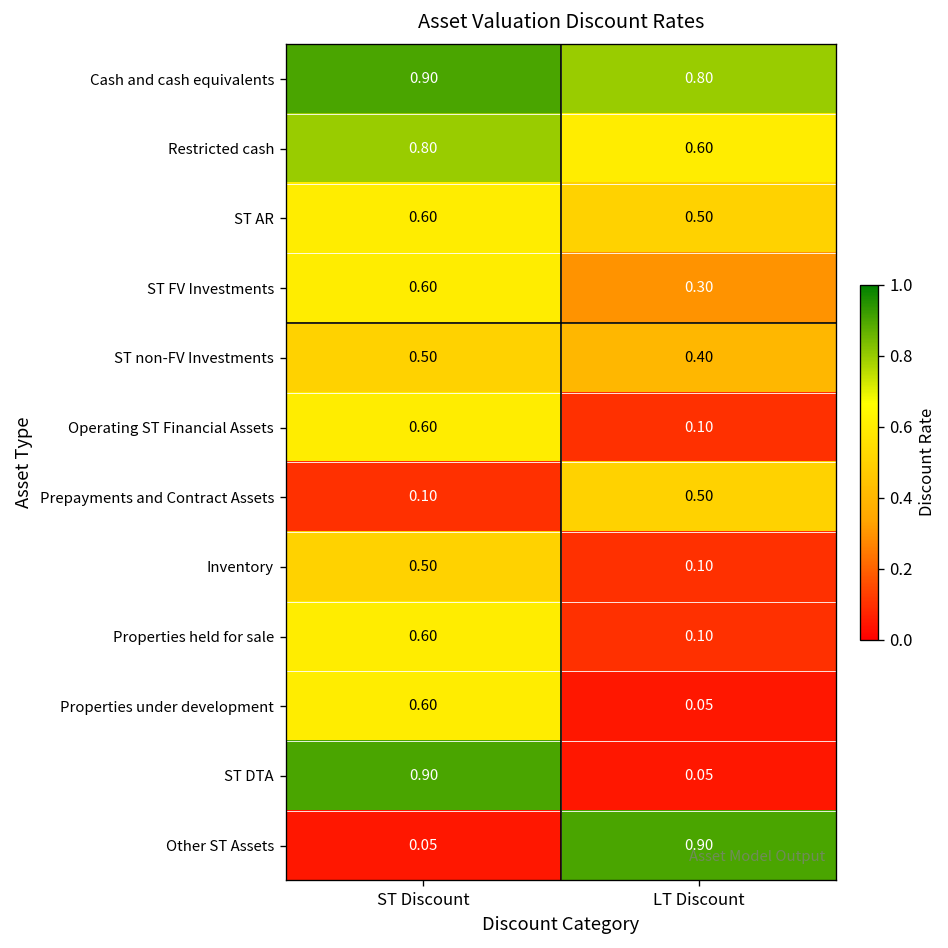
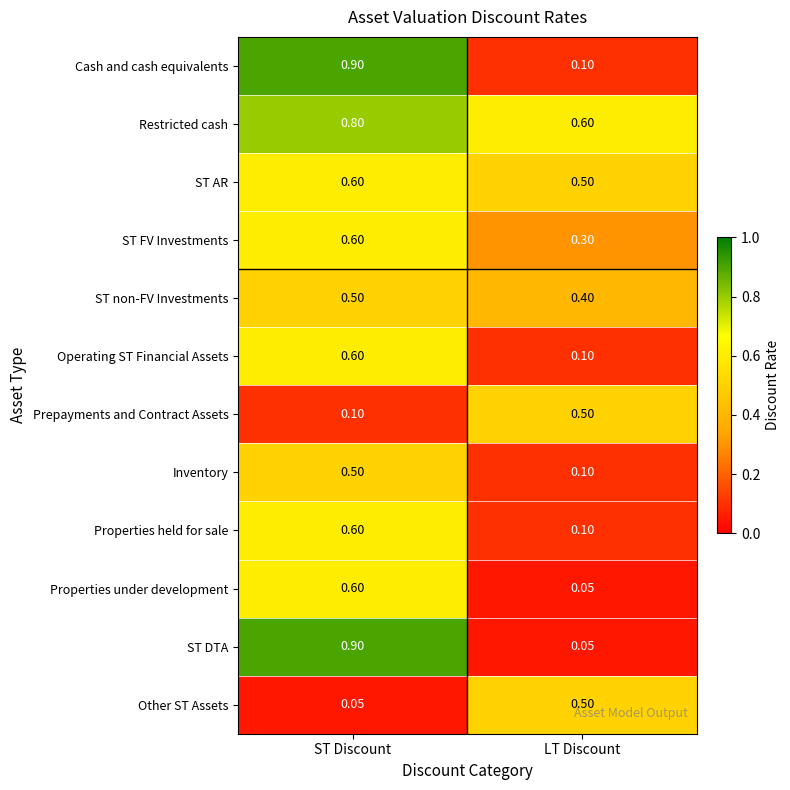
  {
    "Cash and cash equivalents": {
      "ST Discount": 0.90,
-     "LT Discount": 0.80
+     "LT Discount": 0.10
    },
    "Restricted cash": {
      "ST Discount": 0.80,
      "LT Discount": 0.60
    },
    "ST AR": {
      "ST Discount": 0.60,
      "LT Discount": 0.50
    },
    "ST FV Investments": {
      "ST Discount": 0.60,
      "LT Discount": 0.30
    },
    "ST non-FV Investments": {
      "ST Discount": 0.50,
      "LT Discount": 0.40
    },
    "Operating ST Financial Assets": {
      "ST Discount": 0.60,
      "LT Discount": 0.10
    },
    "Prepayments and Contract Assets": {
      "ST Discount": 0.10,
      "LT Discount": 0.50
    },
    "Inventory": {
      "ST Discount": 0.50,
      "LT Discount": 0.10
    },
    "Properties held for sale": {
      "ST Discount": 0.60,
      "LT Discount": 0.10
    },
    "Properties under development": {
      "ST Discount": 0.60,
      "LT Discount": 0.05
    },
    "ST DTA": {
      "ST Discount": 0.90,
      "LT Discount": 0.05
    },
    "Other ST Assets": {
      "ST Discount": 0.05,
-     "LT Discount": 0.90
+     "LT Discount": 0.50
    }
  }
